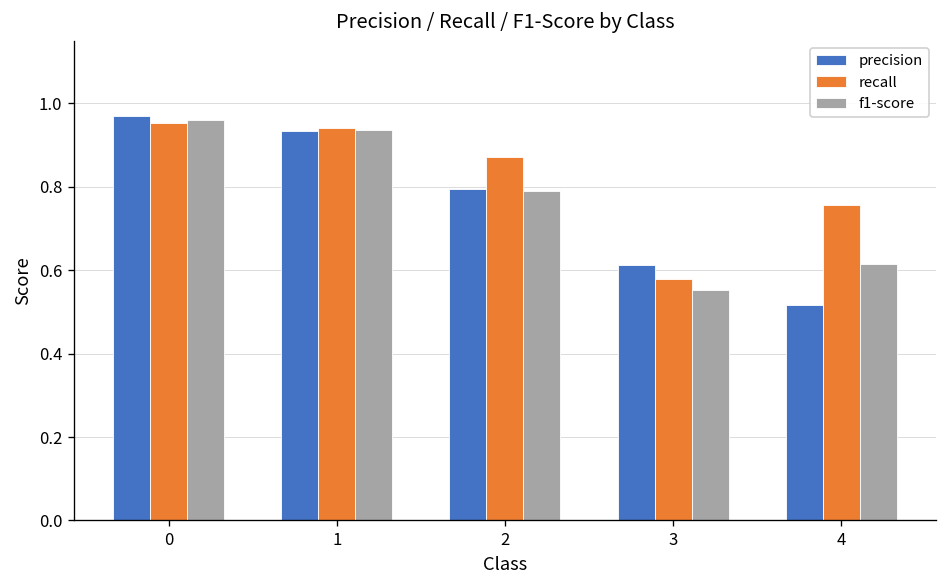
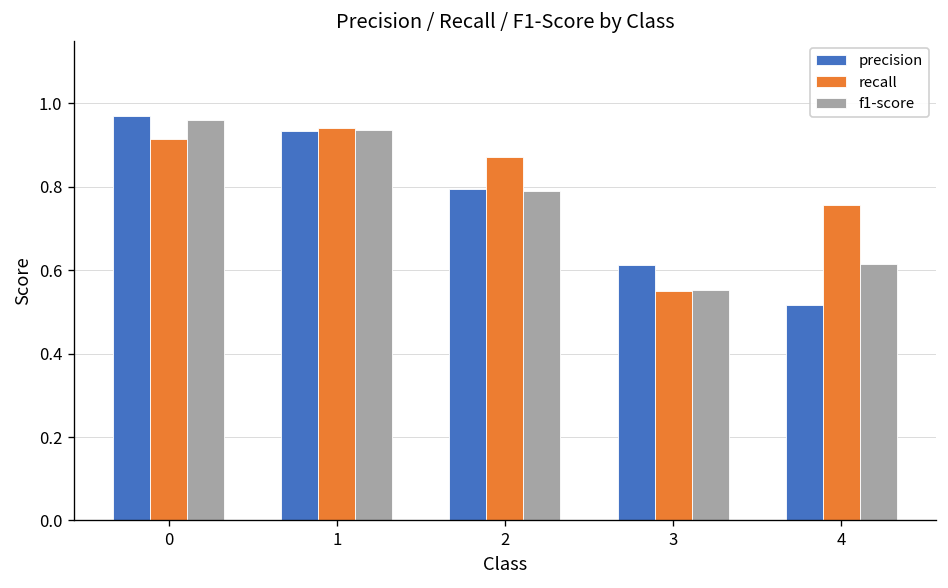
  {
    "precision": {
      "0": 0.97,
      "1": 0.93,
      "2": 0.80,
      "3": 0.61,
      "4": 0.52
    },
    "recall": {
-     "0": 0.95,
+     "0": 0.91,
      "1": 0.94,
      "2": 0.87,
-     "3": 0.58,
+     "3": 0.55,
      "4": 0.76
    },
    "f1-score": {
      "0": 0.96,
      "1": 0.94,
      "2": 0.79,
      "3": 0.55,
      "4": 0.61
    }
  }
